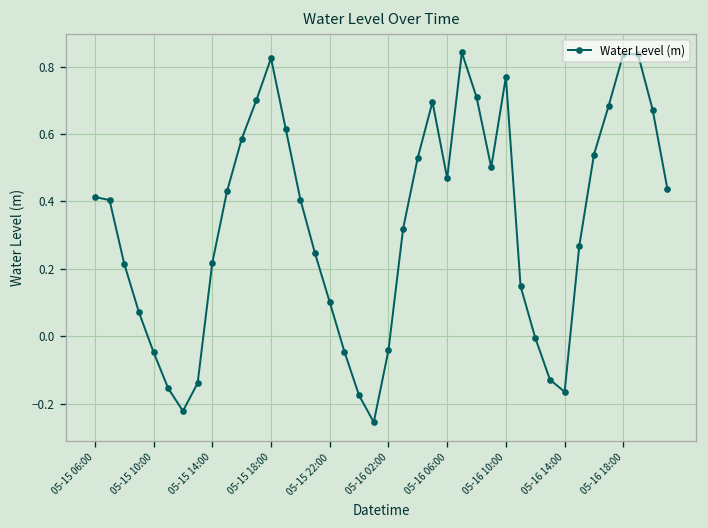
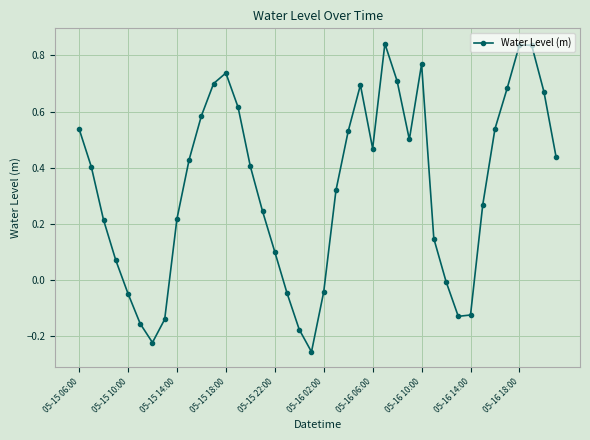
  {
-   "05-15 06:00": 0.41,
+   "05-15 06:00": 0.54,
    "05-15 10:00": -0.05,
    "05-15 14:00": 0.22,
-   "05-15 18:00": 0.82,
+   "05-15 18:00": 0.74,
    "05-15 22:00": 0.10,
    "05-16 02:00": -0.04,
    "05-16 06:00": 0.47,
    "05-16 10:00": 0.77,
-   "05-16 14:00": -0.16
+   "05-16 14:00": -0.12
  }
